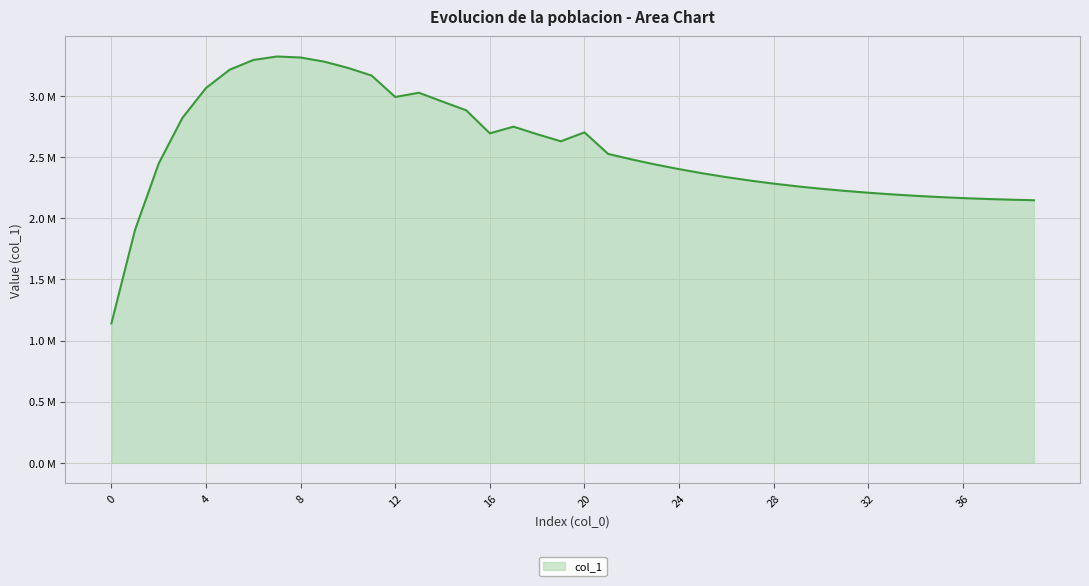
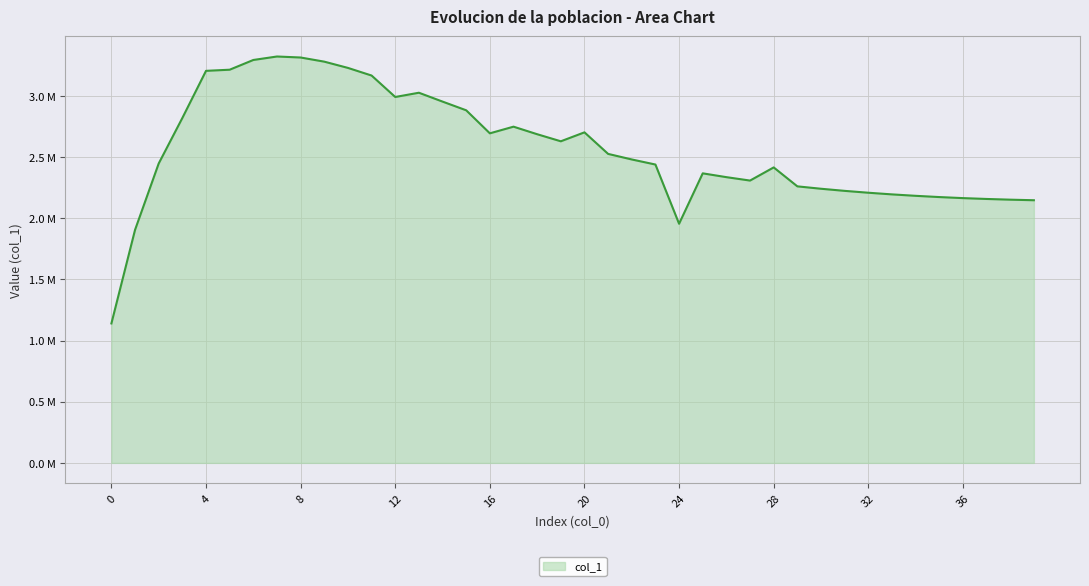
  {
    "0": 1140000,
-   "4": 3060000,
+   "4": 3210000,
    "8": 3310000,
    "12": 2990000,
    "16": 2690000,
    "20": 2700000,
-   "24": 2400000,
-   "28": 2280000,
+   "24": 1960000,
+   "28": 2420000,
    "32": 2210000,
    "36": 2160000
  }
